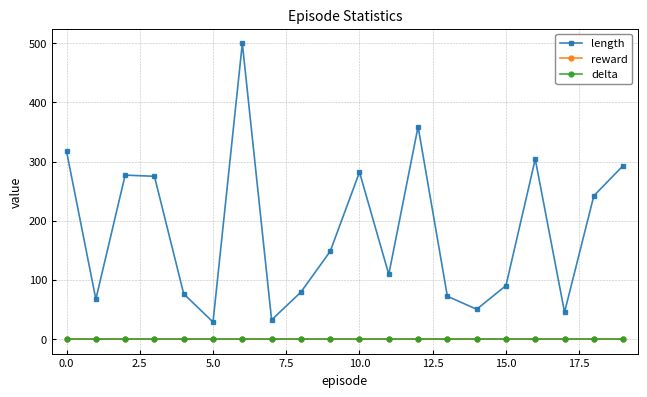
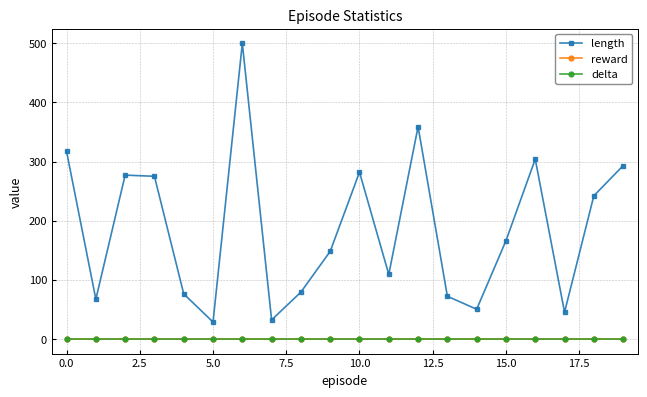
  {
    "length": {
      "0.0": 320,
      "5.0": 30,
      "10.0": 280,
-     "15.0": 90
+     "15.0": 170
    },
    "delta": {
      "0.0": 0,
      "5.0": 0,
      "10.0": 0,
      "15.0": 0
    }
  }
